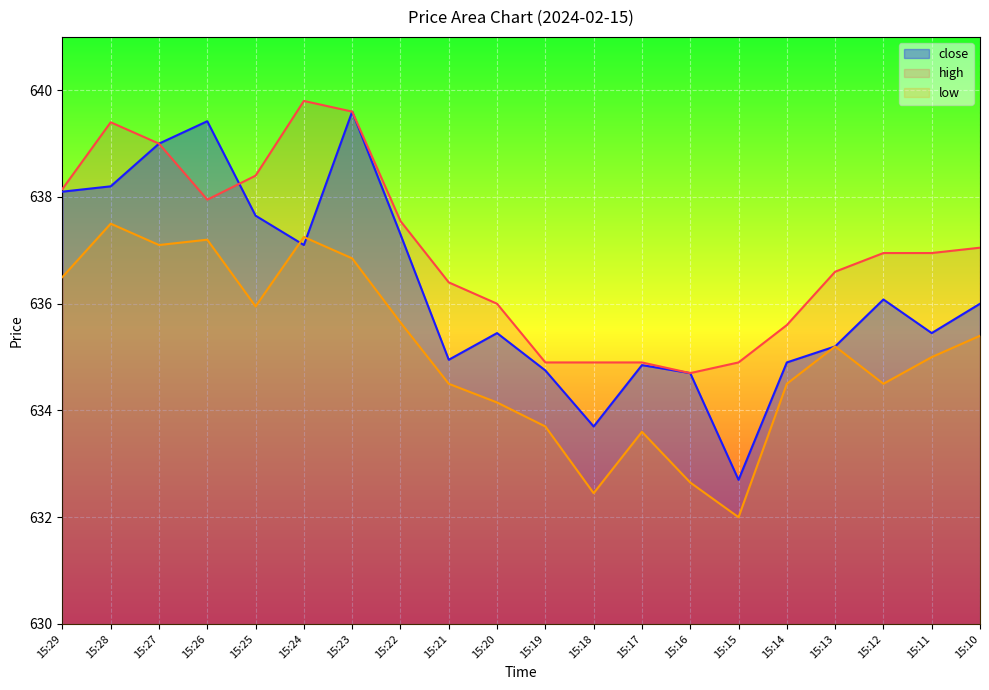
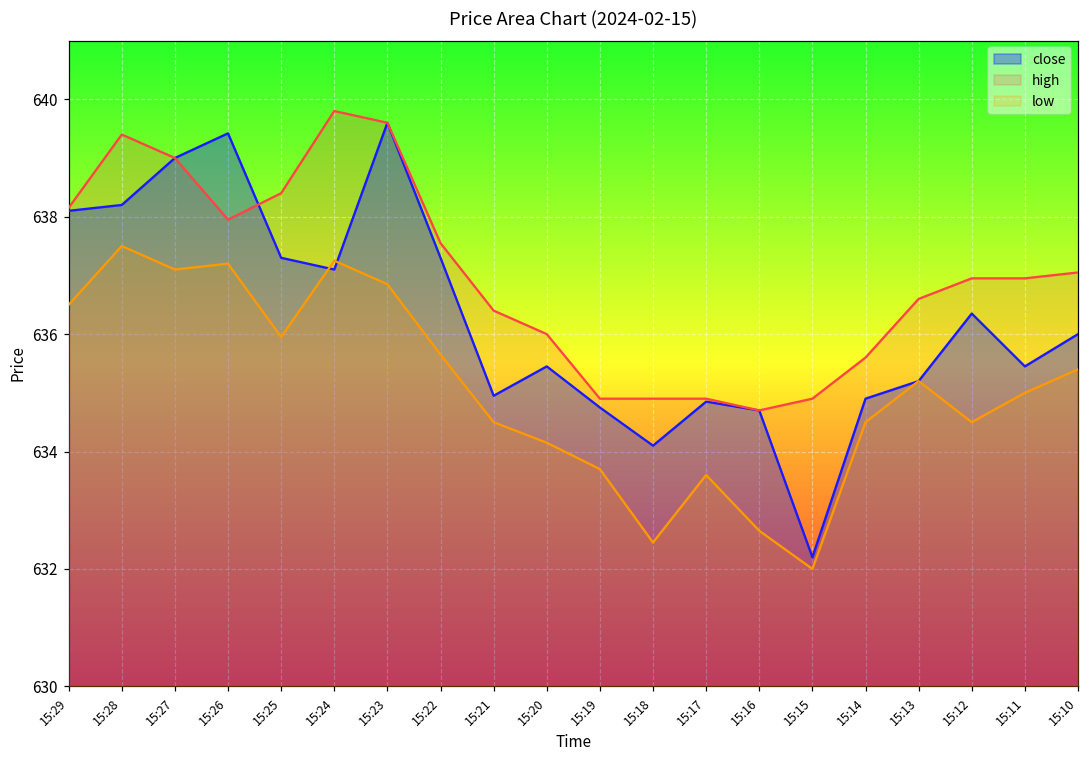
  {
    "close": {
      "15:29": 638.1,
      "15:28": 638.2,
      "15:26": 639.4,
-     "15:25": 637.7,
+     "15:25": 637.3,
      "15:24": 637.1,
      "15:22": 637.3,
      "15:21": 635.0,
      "15:20": 635.5,
      "15:19": 634.8,
-     "15:18": 633.7,
+     "15:18": 634.1,
      "15:17": 634.9,
-     "15:15": 632.7,
+     "15:15": 632.2,
      "15:14": 634.9,
-     "15:12": 636.1,
+     "15:12": 636.4,
      "15:11": 635.5,
      "15:10": 636.0
    }
  }
